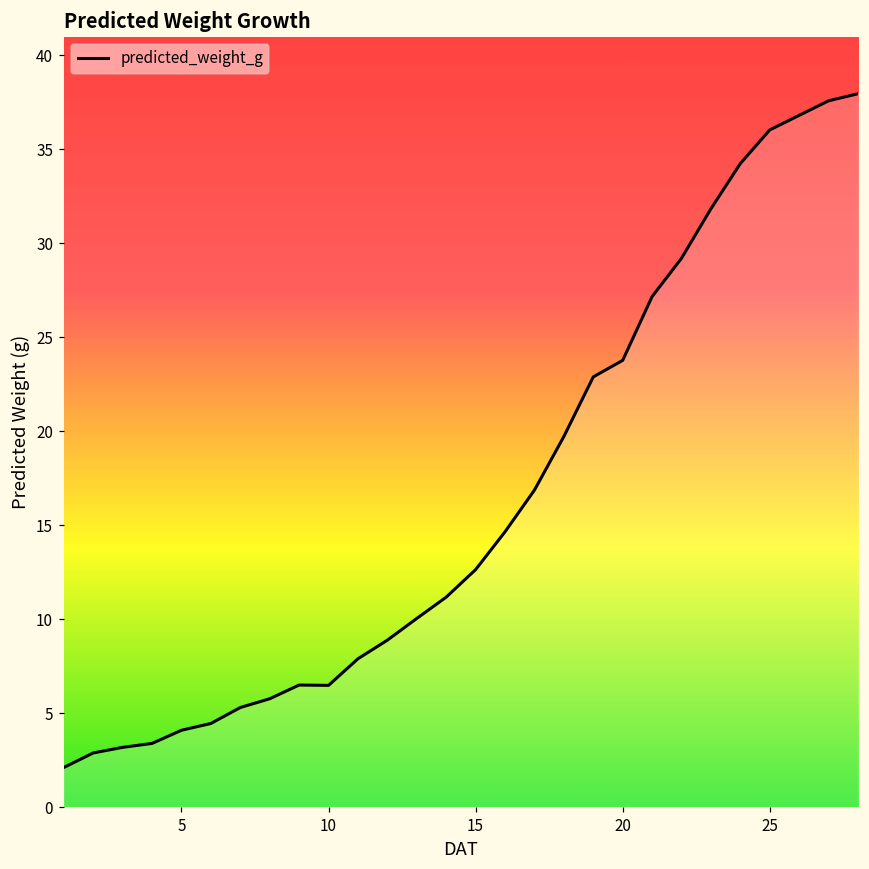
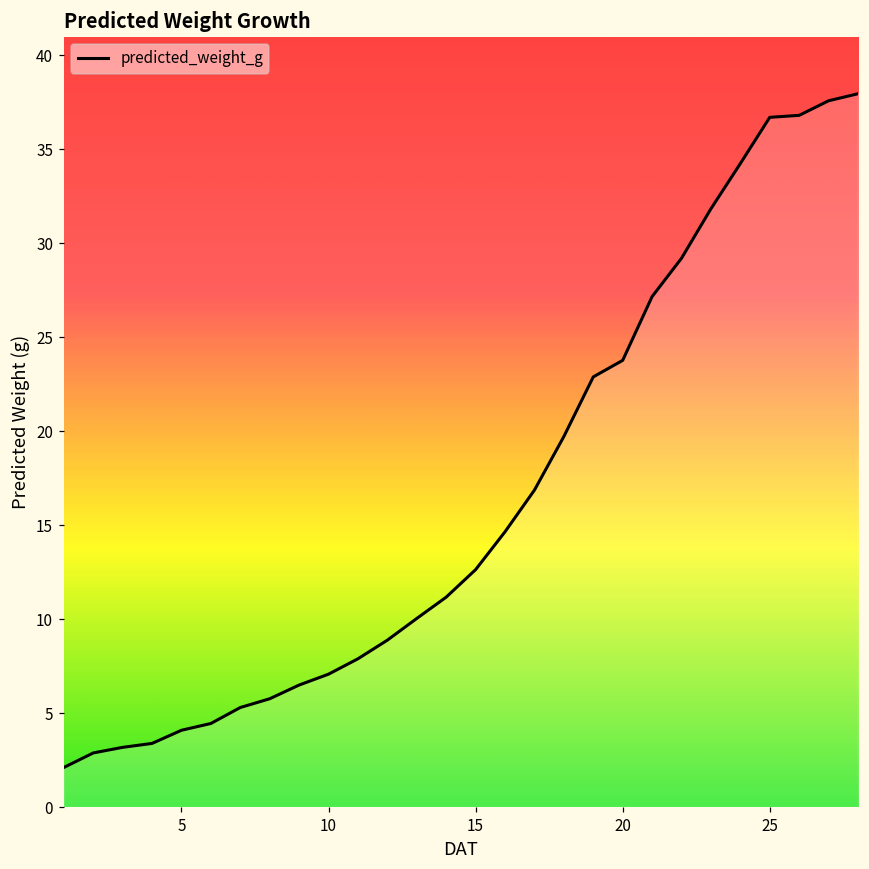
  {
    "5": 4.1,
-   "10": 6.5,
+   "10": 7.1,
    "15": 12.6,
    "20": 23.8,
-   "25": 36.0
+   "25": 36.7
  }
